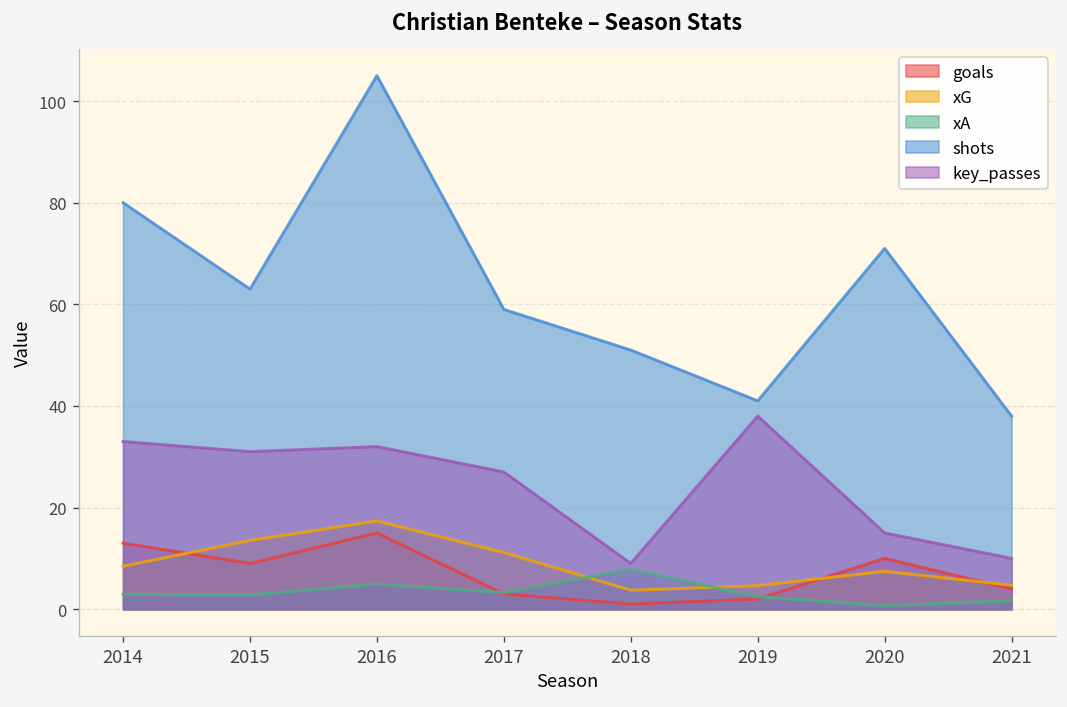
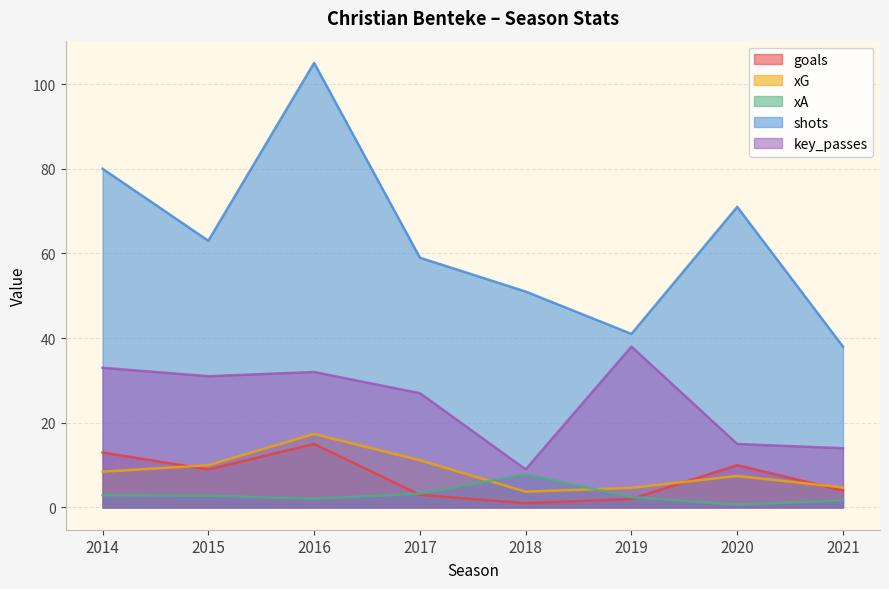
  {
    "goals": {
      "2014": 13,
      "2015": 9,
      "2016": 15,
      "2018": 1,
      "2020": 10,
      "2021": 4
    },
    "xG": {
      "2014": 8,
-     "2015": 14,
+     "2015": 10,
      "2016": 17,
      "2017": 11,
      "2018": 4,
      "2019": 5,
      "2020": 7,
      "2021": 5
    },
    "xA": {
      "2014": 3,
      "2015": 3,
-     "2016": 5,
+     "2016": 2,
      "2018": 8,
      "2020": 1,
      "2021": 2
    },
    "shots": {
      "2014": 80,
      "2015": 63,
      "2016": 105,
      "2017": 59,
      "2018": 51,
      "2019": 41,
      "2020": 71,
      "2021": 38
    },
    "key_passes": {
      "2014": 33,
      "2015": 31,
      "2016": 32,
      "2017": 27,
      "2018": 9,
      "2019": 38,
      "2020": 15,
-     "2021": 10
+     "2021": 14
    }
  }
